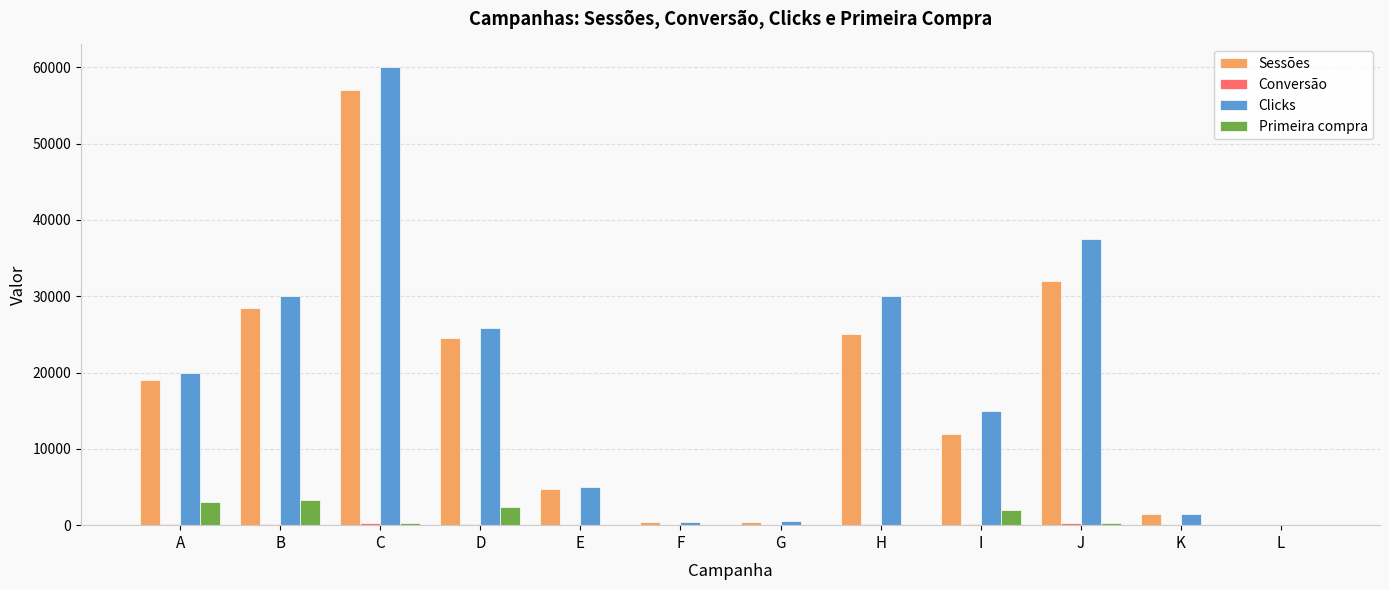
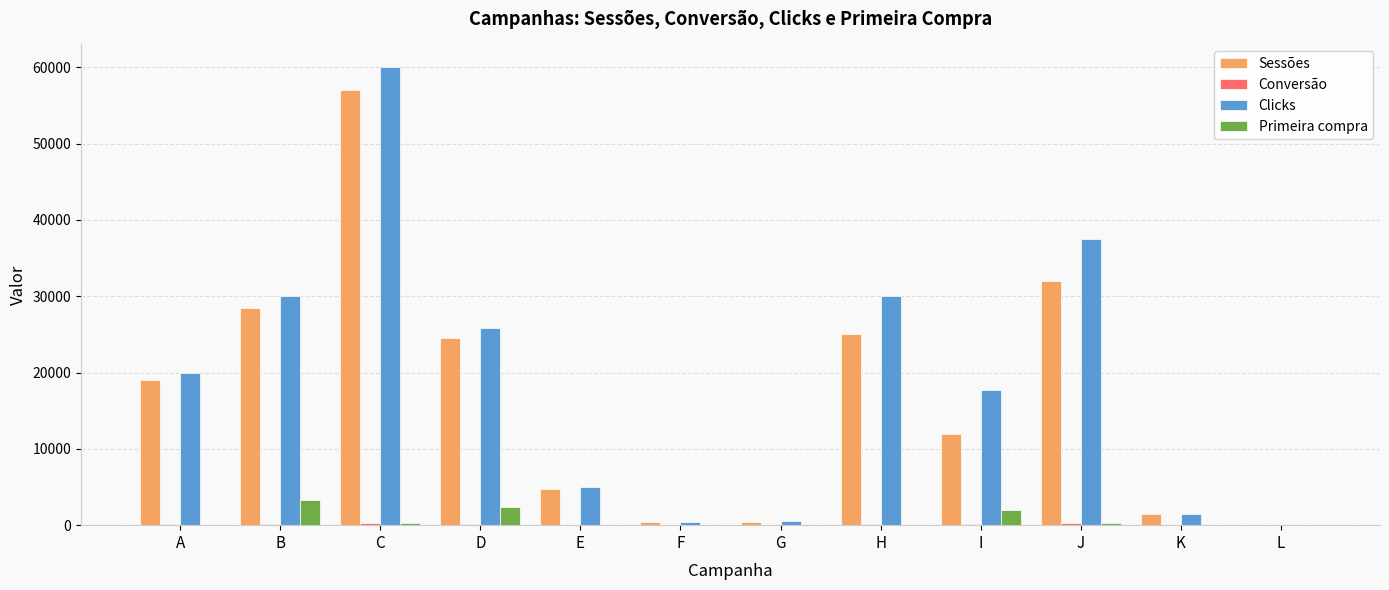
  {
    "Clicks": {
      "A": 20000,
      "B": 30000,
      "C": 60000,
      "D": 26000,
      "E": 5000,
      "F": 0,
      "G": 1000,
      "H": 30000,
-     "I": 15000,
+     "I": 18000,
      "J": 38000,
      "K": 2000
    },
    "Primeira compra": {
-     "A": 3000,
+     "A": 0,
      "B": 3000,
      "D": 2000,
      "I": 2000
    }
  }
